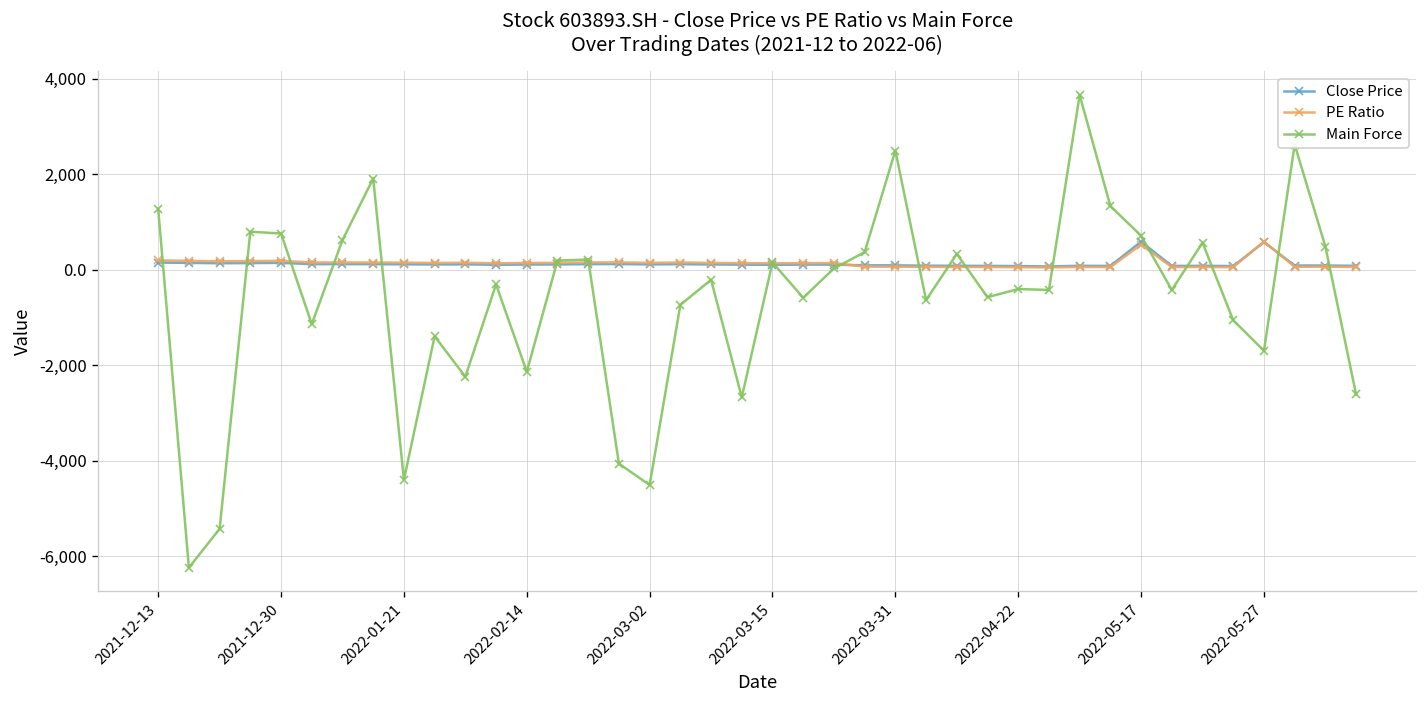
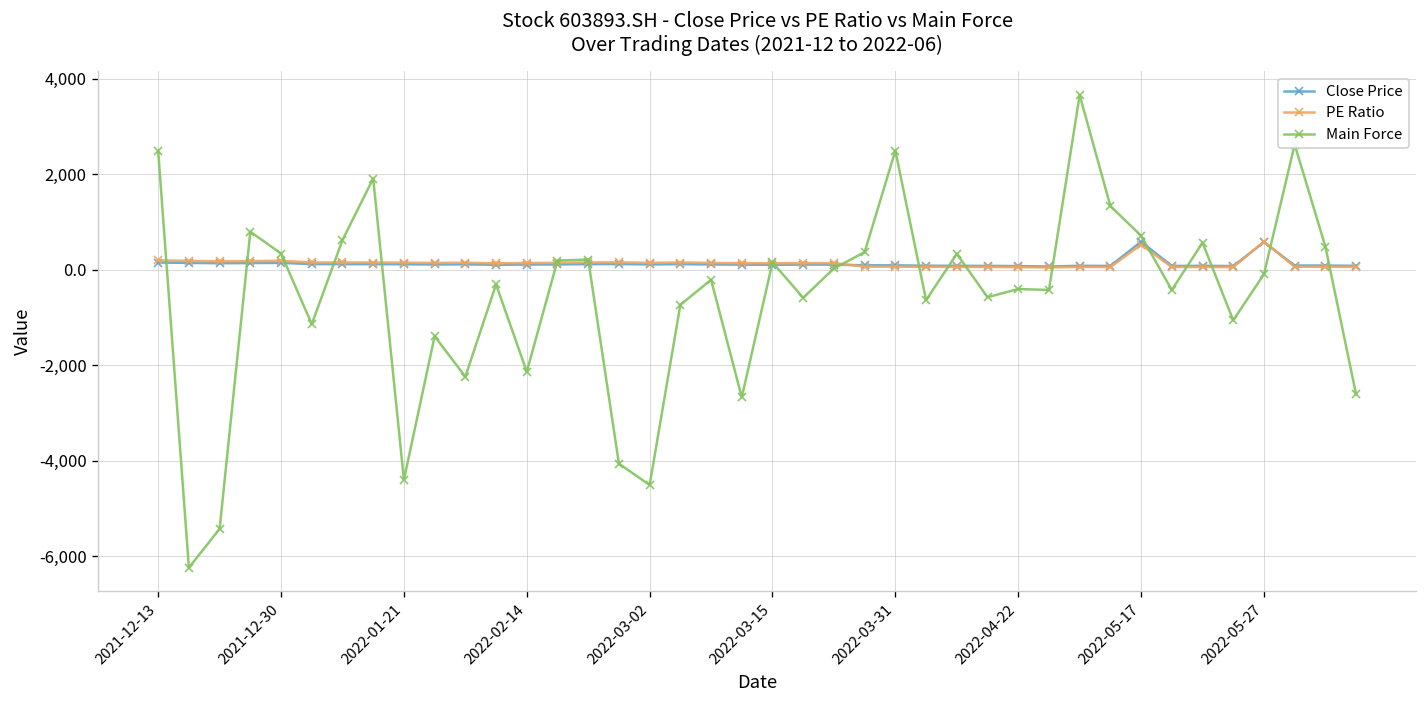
  {
    "Main Force": {
-     "2021-12-13": "1,300",
-     "2021-12-30": "800",
+     "2021-12-13": "2,500",
+     "2021-12-30": "300",
      "2022-01-21": "-4,400",
      "2022-02-14": "-2,100",
      "2022-03-02": "-4,500",
      "2022-03-31": "2,500",
      "2022-04-22": "-400",
      "2022-05-17": "700",
-     "2022-05-27": "-1,700"
+     "2022-05-27": "-100"
    }
  }
